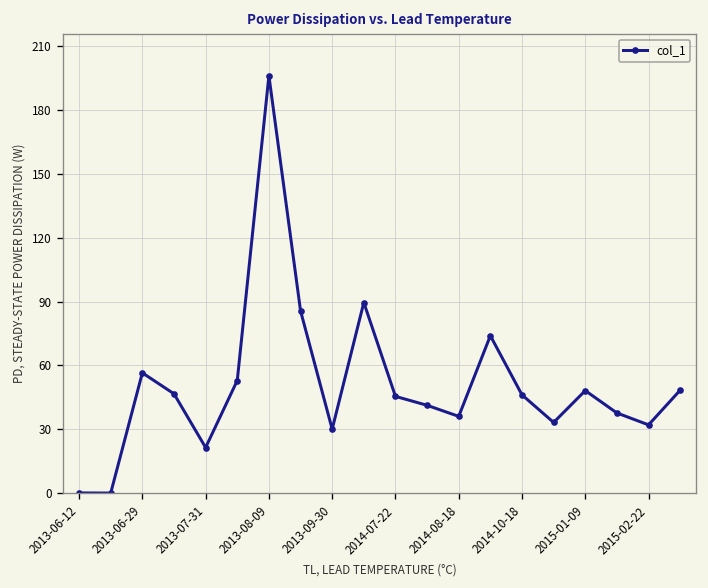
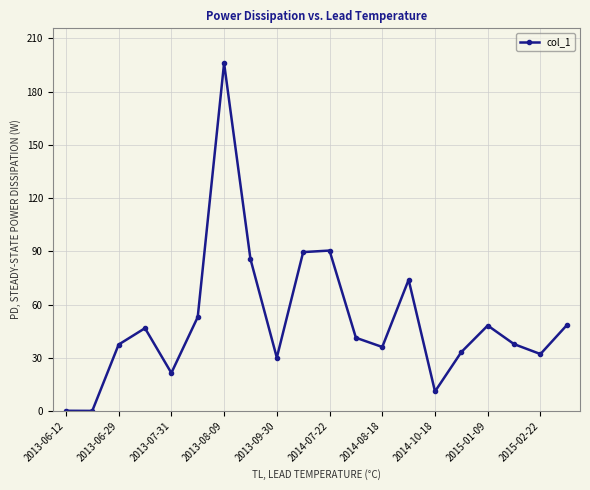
  {
    "2013-06-12": 0,
-   "2013-06-29": 57,
+   "2013-06-29": 37,
    "2013-07-31": 21,
    "2013-08-09": 196,
    "2013-09-30": 30,
-   "2014-07-22": 45,
+   "2014-07-22": 90,
    "2014-08-18": 36,
-   "2014-10-18": 46,
+   "2014-10-18": 11,
    "2015-01-09": 48,
    "2015-02-22": 32
  }
